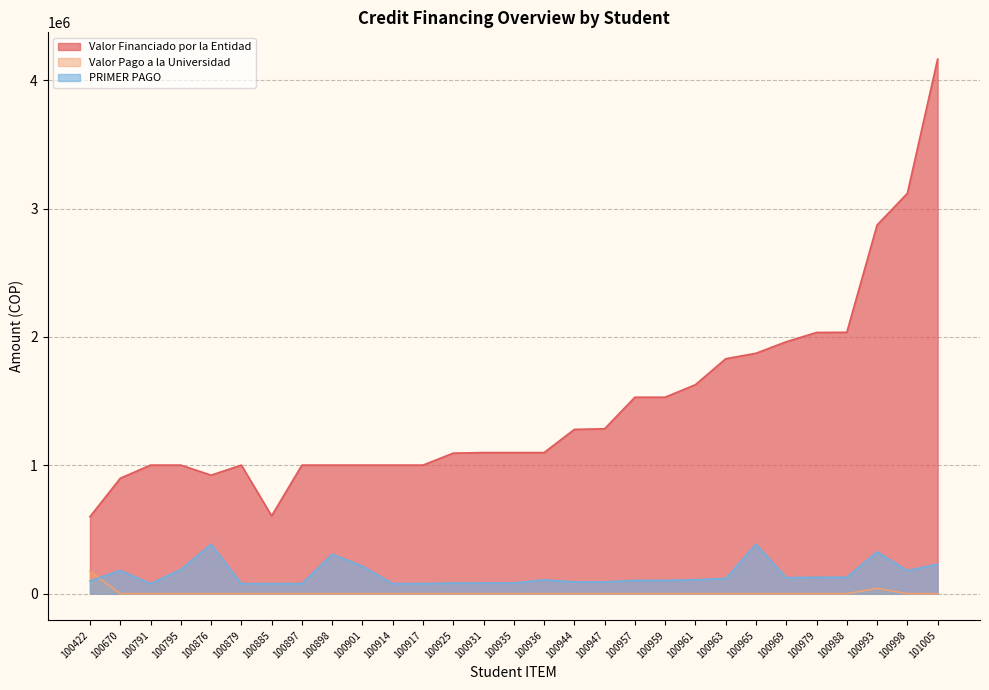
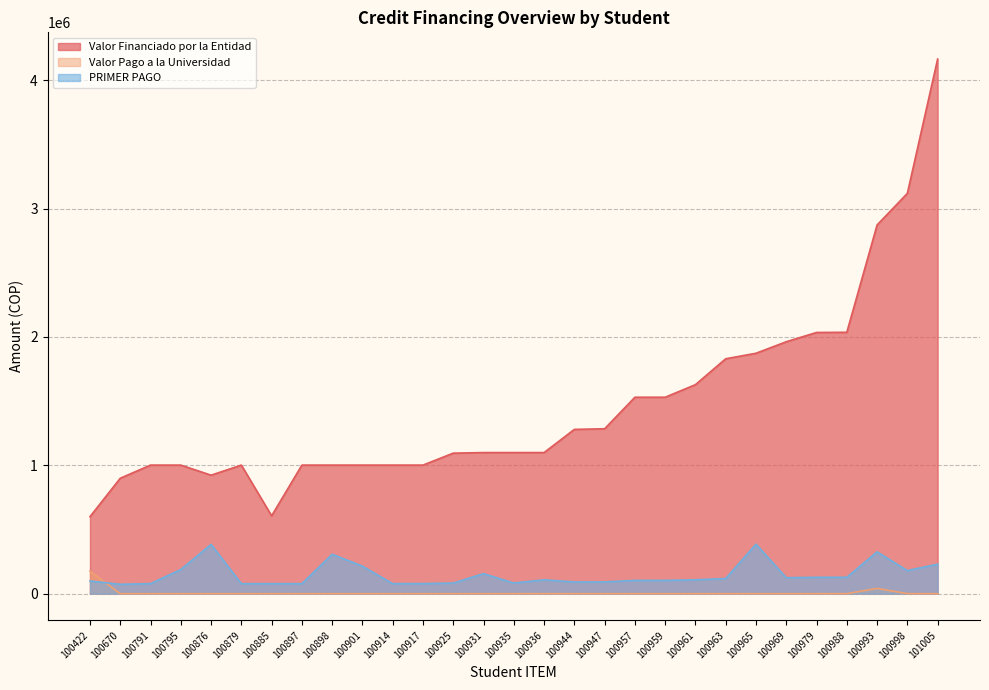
  {
    "Valor Financiado por la Entidad": {
      "100422": 600000,
      "100670": 900000,
      "100791": 1000000,
      "100795": 1000000,
      "100876": 920000,
      "100879": 1000000,
      "100885": 610000,
      "100897": 1000000,
      "100898": 1000000,
      "100901": 1000000,
      "100914": 1000000,
      "100917": 1000000,
      "100925": 1100000,
      "100931": 1100000,
      "100935": 1100000,
      "100936": 1100000,
      "100944": 1280000,
      "100947": 1290000,
      "100957": 1530000,
      "100959": 1530000,
      "100961": 1630000,
      "100963": 1830000,
      "100965": 1870000,
      "100969": 1960000,
      "100979": 2040000,
      "100988": 2040000,
      "100993": 2870000,
      "100998": 3120000,
      "101005": 4170000
    },
    "Valor Pago a la Universidad": {
      "100422": 180000,
      "100670": 0,
      "100791": 0,
      "100795": 0,
      "100876": 0,
      "100879": 0,
      "100885": 0,
      "100897": 0,
      "100898": 0,
      "100901": 0,
      "100914": 0,
      "100917": 0,
      "100925": 0,
      "100931": 0,
      "100935": 0,
      "100936": 0,
      "100944": 0,
      "100947": 0,
      "100957": 0,
      "100959": 0,
      "100961": 0,
      "100963": 0,
      "100965": 0,
      "100969": 0,
      "100979": 0,
      "100988": 0,
      "100993": 40000,
      "100998": 0,
      "101005": 0
    },
    "PRIMER PAGO": {
      "100422": 100000,
-     "100670": 180000,
+     "100670": 70000,
      "100791": 80000,
      "100795": 190000,
      "100876": 380000,
      "100879": 80000,
      "100885": 80000,
      "100897": 80000,
      "100898": 310000,
      "100901": 210000,
      "100914": 80000,
      "100917": 80000,
      "100925": 80000,
-     "100931": 80000,
+     "100931": 160000,
      "100935": 80000,
      "100936": 110000,
      "100944": 90000,
      "100947": 90000,
      "100957": 100000,
      "100959": 100000,
      "100961": 110000,
      "100963": 120000,
      "100965": 390000,
      "100969": 120000,
      "100979": 130000,
      "100988": 130000,
      "100993": 330000,
      "100998": 180000,
      "101005": 230000
    }
  }
